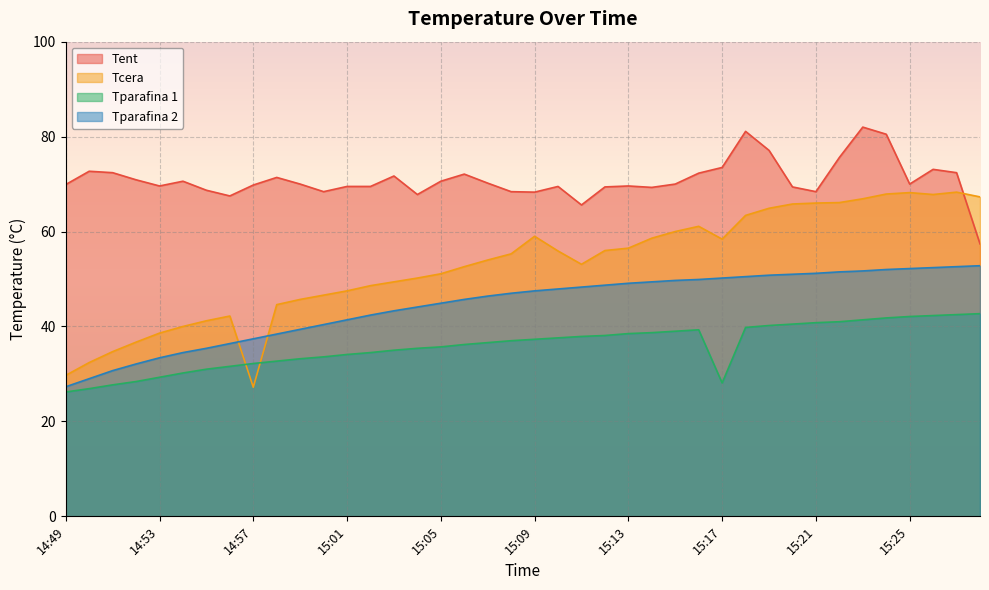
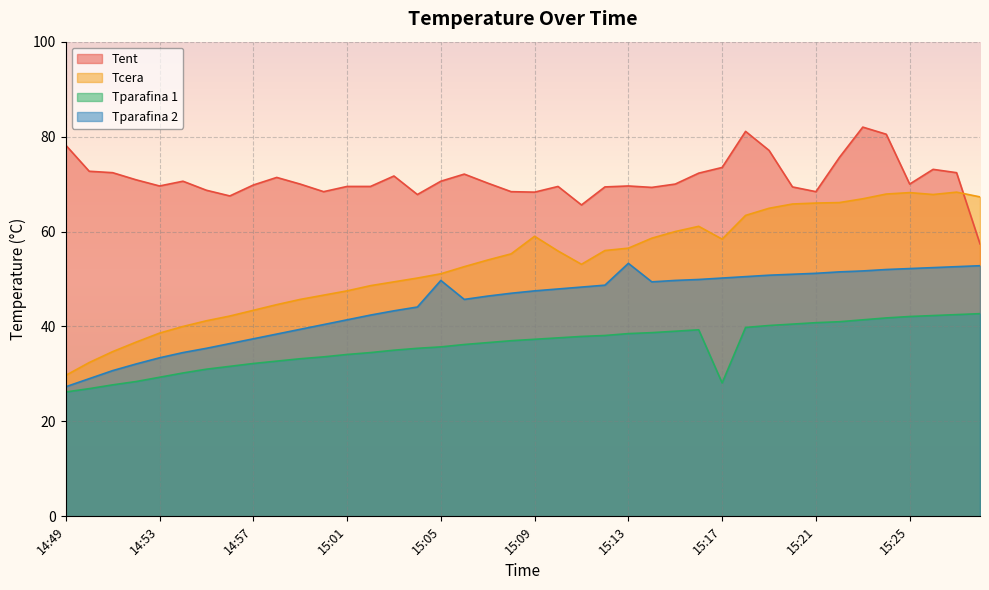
  {
    "Tent": {
-     "14:49": 70,
+     "14:49": 78,
      "14:53": 70,
      "14:57": 70,
      "15:01": 70,
      "15:05": 71,
      "15:09": 68,
      "15:13": 70,
      "15:17": 74,
      "15:21": 68,
      "15:25": 70
    },
    "Tcera": {
      "14:49": 30,
      "14:53": 39,
-     "14:57": 27,
+     "14:57": 43,
      "15:01": 48,
      "15:05": 51,
      "15:09": 59,
      "15:13": 57,
      "15:17": 58,
      "15:21": 66,
      "15:25": 68
    },
    "Tparafina 1": {
      "14:49": 26,
      "14:53": 29,
      "14:57": 32,
      "15:01": 34,
      "15:05": 36,
      "15:09": 37,
      "15:13": 39,
      "15:17": 28,
      "15:21": 41,
      "15:25": 42
    },
    "Tparafina 2": {
      "14:49": 27,
      "14:53": 33,
      "14:57": 37,
      "15:01": 41,
-     "15:05": 45,
+     "15:05": 50,
      "15:09": 48,
-     "15:13": 49,
+     "15:13": 53,
      "15:17": 50,
      "15:21": 51,
      "15:25": 52
    }
  }
